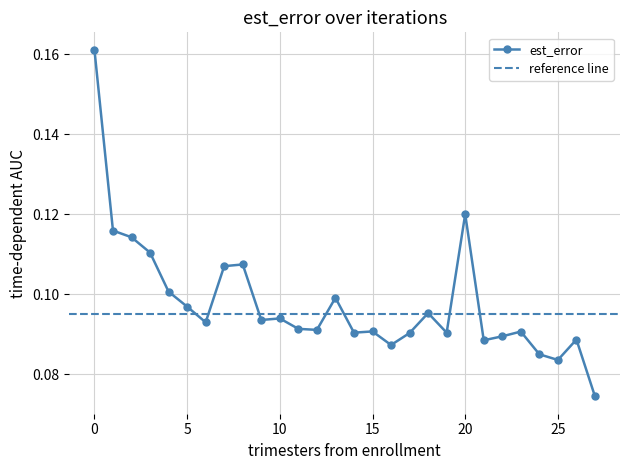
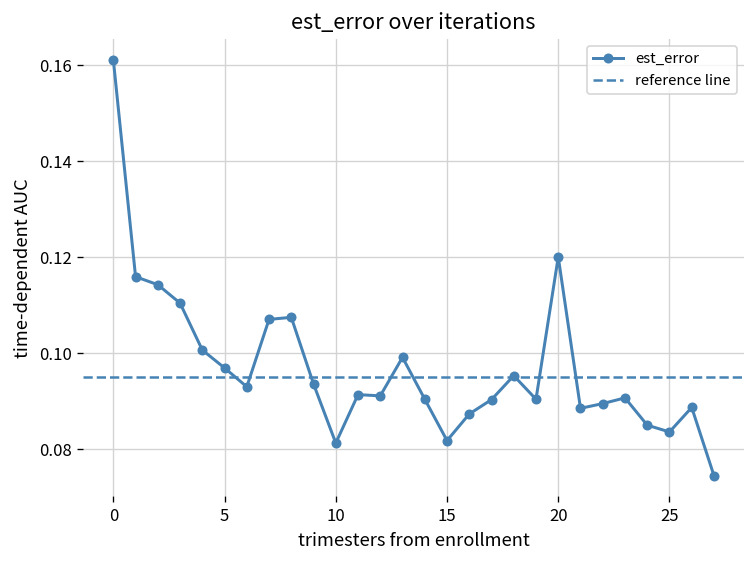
  {
    "0": 0.161,
    "5": 0.097,
-   "10": 0.094,
-   "15": 0.091,
+   "10": 0.081,
+   "15": 0.082,
    "20": 0.120,
    "25": 0.084
  }
